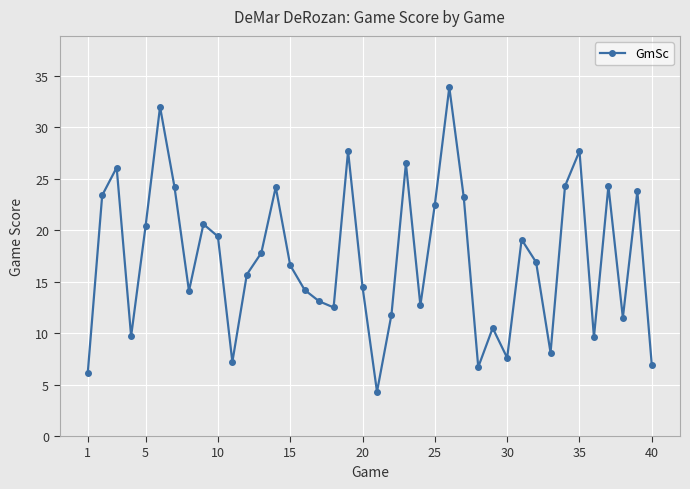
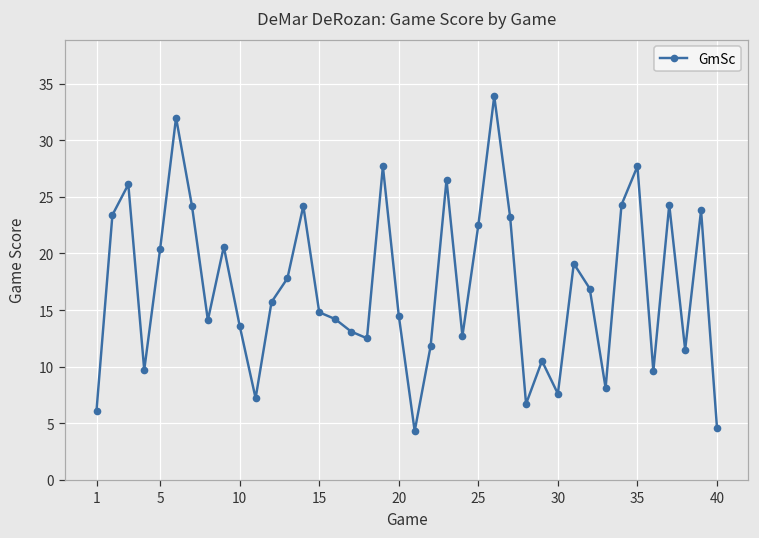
  {
    "1": 6.1,
    "5": 20.4,
-   "10": 19.4,
-   "15": 16.6,
+   "10": 13.6,
+   "15": 14.8,
    "20": 14.5,
    "25": 22.5,
    "30": 7.6,
    "35": 27.7,
-   "40": 6.9
+   "40": 4.6
  }
